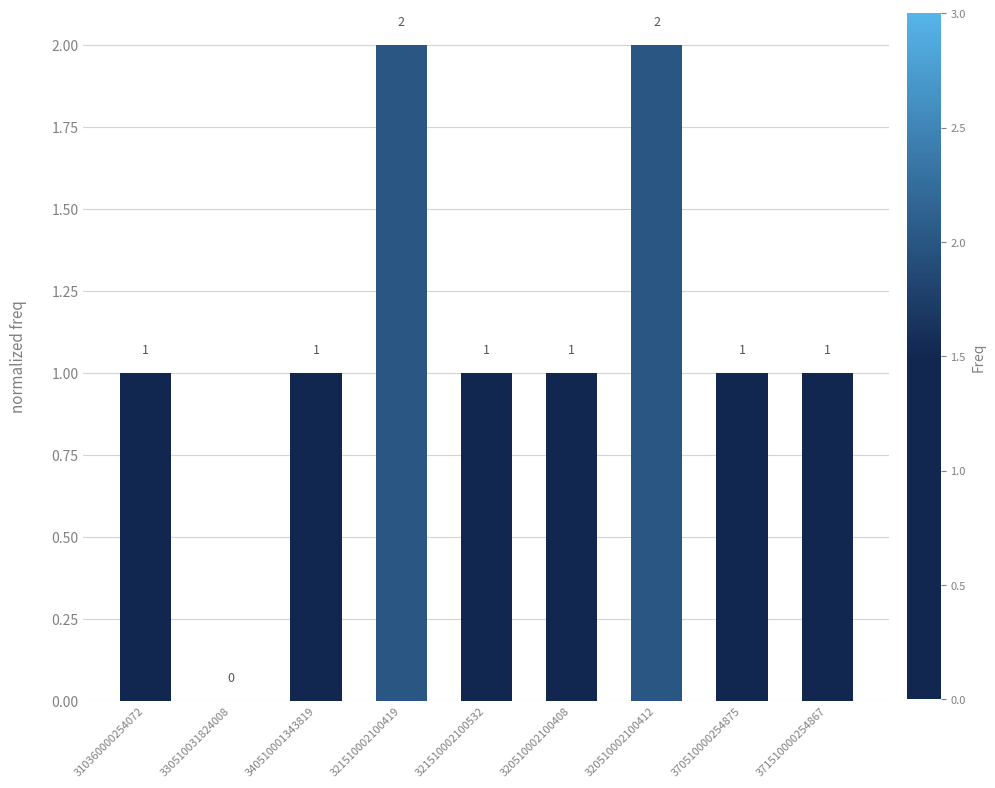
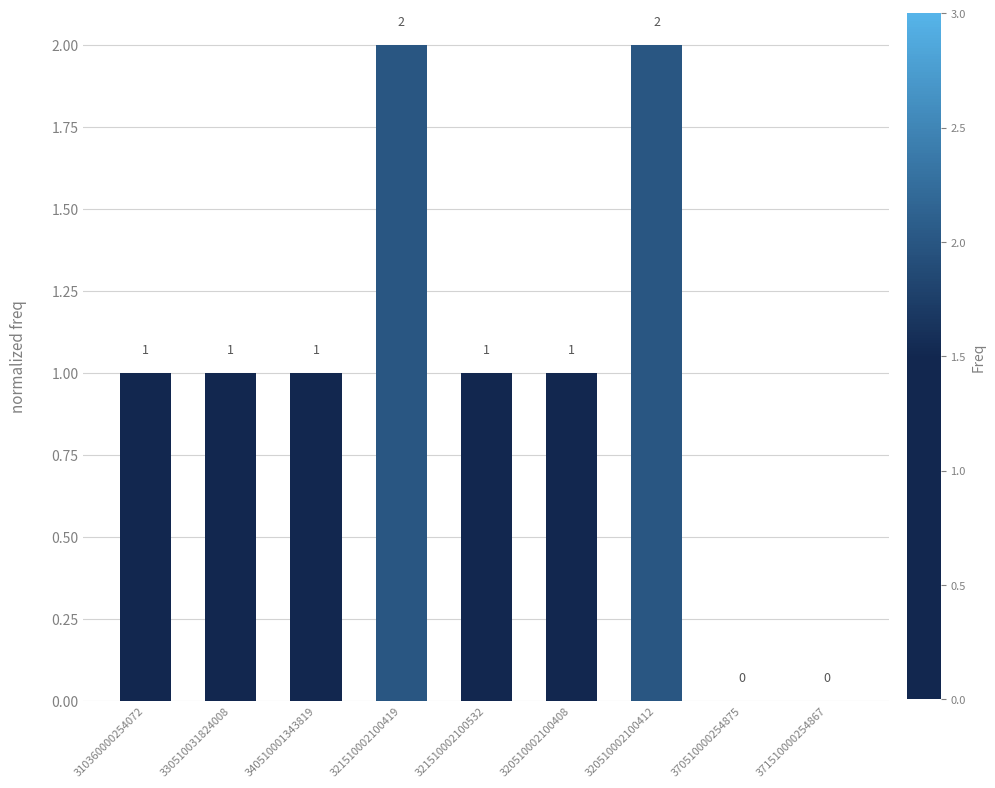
  {
    "310360000254072": 1,
-   "330510031824008": 0,
+   "330510031824008": 1,
    "340510001343819": 1,
    "321510002100419": 2,
    "321510002100532": 1,
    "320510002100408": 1,
    "320510002100412": 2,
-   "370510000254875": 1,
-   "371510000254867": 1
+   "370510000254875": 0,
+   "371510000254867": 0
  }
